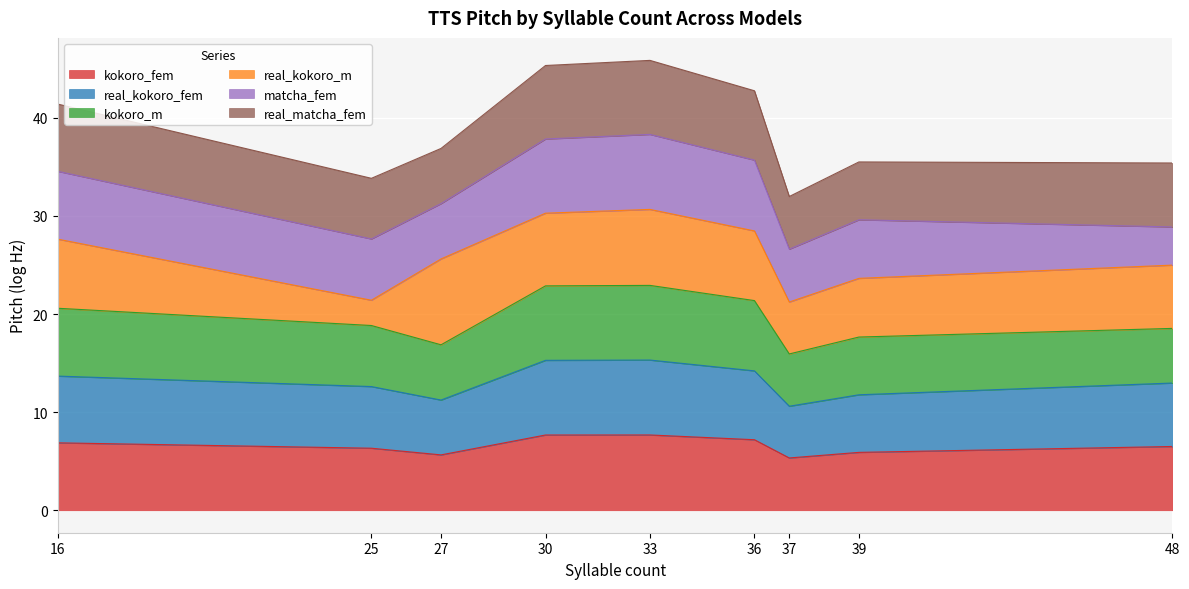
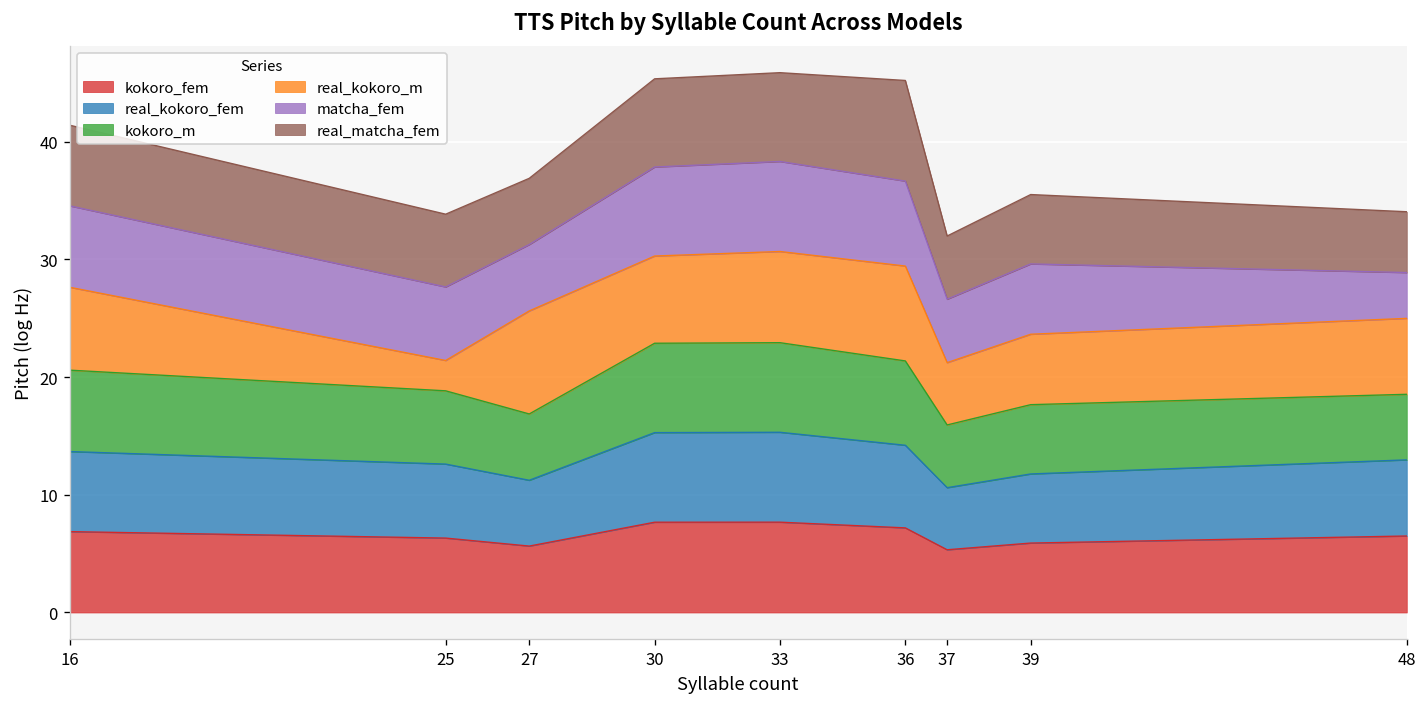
  {
    "kokoro_fem": {
      "16": 7,
      "25": 6,
      "27": 6,
      "30": 8,
      "33": 8,
      "36": 7,
      "37": 5,
      "39": 6,
      "48": 6
    },
    "real_kokoro_fem": {
      "16": 7,
      "25": 6,
      "27": 6,
      "30": 8,
      "33": 8,
      "36": 7,
      "37": 5,
      "39": 6,
      "48": 6
    },
    "kokoro_m": {
      "16": 7,
      "25": 6,
      "27": 6,
      "30": 8,
      "33": 8,
      "36": 7,
      "37": 5,
      "39": 6,
      "48": 6
    },
    "real_kokoro_m": {
      "16": 7,
      "25": 3,
      "27": 9,
      "30": 7,
      "33": 8,
-     "36": 7,
+     "36": 8,
      "37": 5,
      "39": 6,
      "48": 6
    },
    "matcha_fem": {
      "16": 7,
      "25": 6,
      "27": 6,
      "30": 8,
      "33": 8,
      "36": 7,
      "37": 5,
      "39": 6,
      "48": 4
    },
    "real_matcha_fem": {
      "16": 7,
      "25": 6,
      "27": 6,
      "30": 7,
      "33": 8,
-     "36": 7,
+     "36": 9,
      "37": 5,
      "39": 6,
-     "48": 7
+     "48": 5
    }
  }
